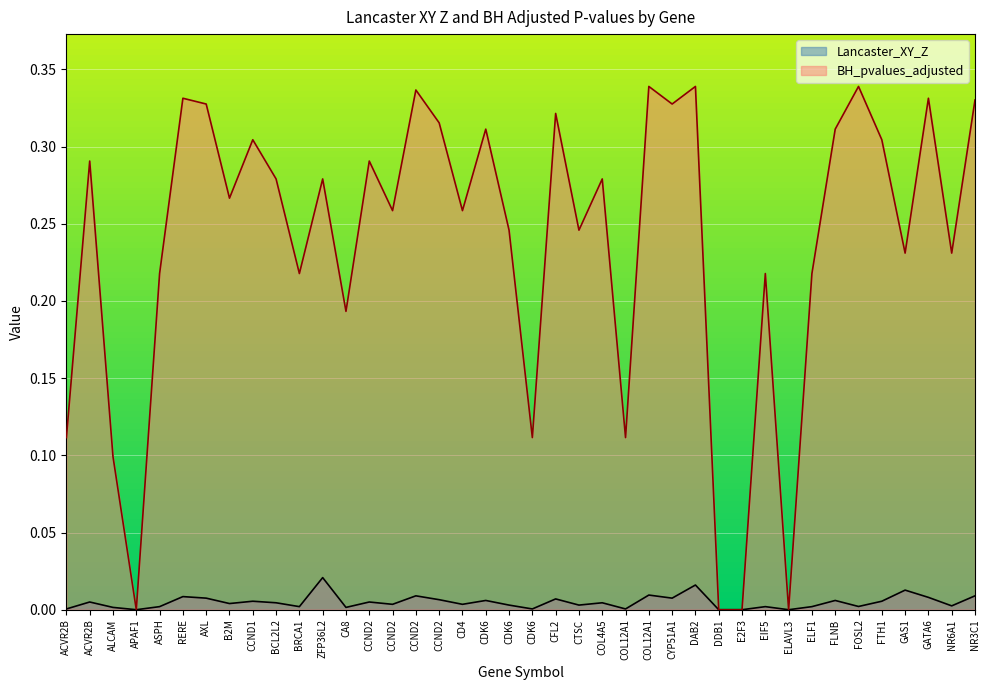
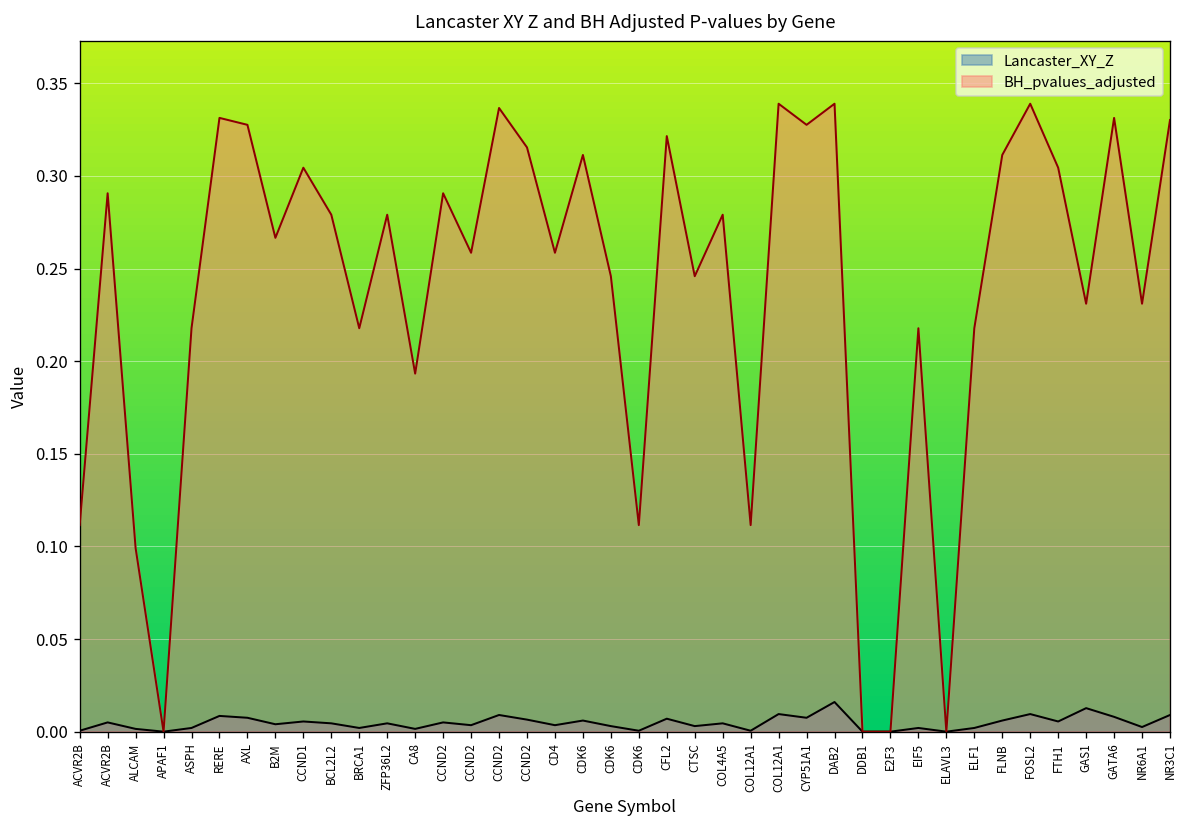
  {
    "Lancaster_XY_Z": {
      "ALCAM": 0.002,
      "ASPH": 0.002,
      "RERE": 0.009,
      "AXL": 0.008,
      "B2M": 0.004,
      "CCND1": 0.006,
      "BCL2L2": 0.005,
      "BRCA1": 0.002,
-     "ZFP36L2": 0.021,
+     "ZFP36L2": 0.005,
      "CA8": 0.002,
      "CD4": 0.004,
      "CFL2": 0.007,
      "CTSC": 0.003,
      "COL4A5": 0.005,
      "CYP51A1": 0.008,
      "DAB2": 0.016,
      "EIF5": 0.002,
      "ELF1": 0.002,
      "FLNB": 0.006,
-     "FOSL2": 0.002,
+     "FOSL2": 0.010,
      "FTH1": 0.006,
      "GAS1": 0.013,
      "GATA6": 0.008,
      "NR6A1": 0.003,
      "NR3C1": 0.009
    },
    "BH_pvalues_adjusted": {
      "ALCAM": 0.099,
      "ASPH": 0.218,
      "RERE": 0.331,
      "AXL": 0.328,
      "B2M": 0.267,
      "CCND1": 0.304,
      "BCL2L2": 0.279,
      "BRCA1": 0.218,
      "ZFP36L2": 0.279,
      "CA8": 0.193,
      "CD4": 0.259,
      "CFL2": 0.321,
      "CTSC": 0.246,
      "COL4A5": 0.279,
      "CYP51A1": 0.328,
      "DAB2": 0.339,
      "EIF5": 0.218,
      "ELF1": 0.218,
      "FLNB": 0.311,
      "FOSL2": 0.339,
      "FTH1": 0.304,
      "GAS1": 0.231,
      "GATA6": 0.331,
      "NR6A1": 0.231,
      "NR3C1": 0.330
    }
  }
